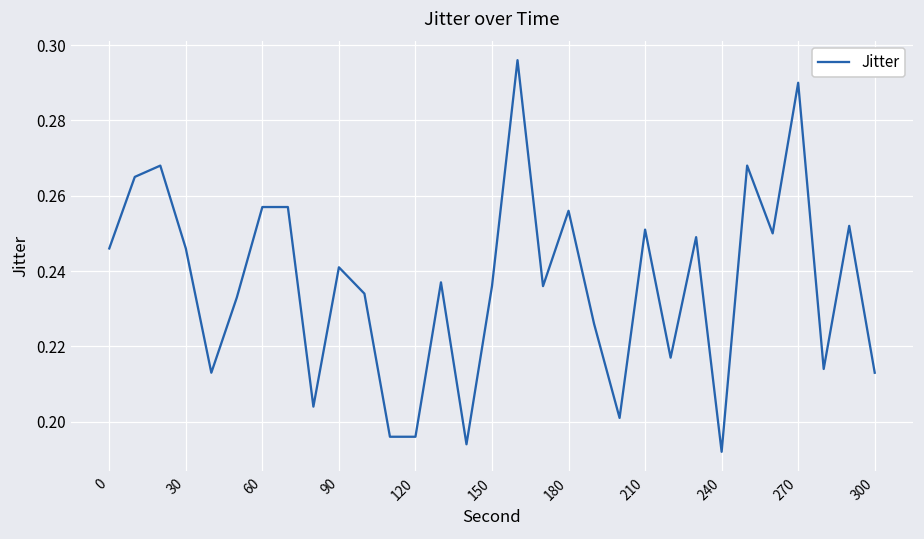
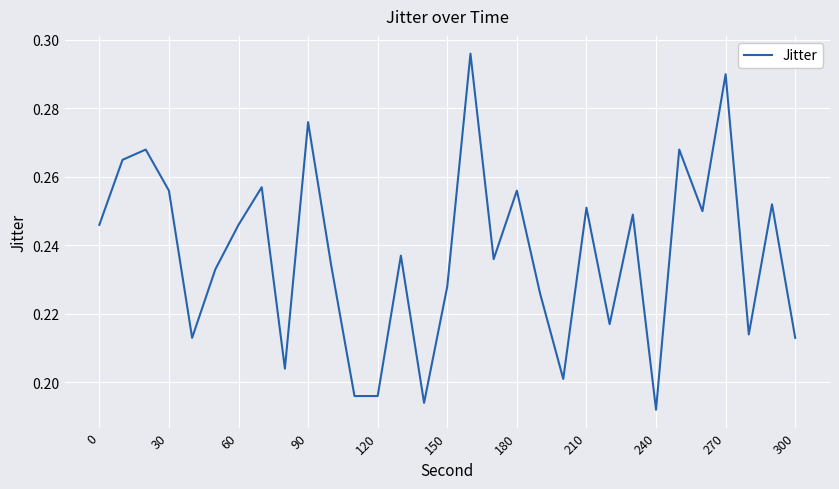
  {
    "0": 0.246,
-   "30": 0.246,
-   "60": 0.257,
-   "90": 0.241,
+   "30": 0.256,
+   "60": 0.246,
+   "90": 0.276,
    "120": 0.196,
-   "150": 0.236,
+   "150": 0.228,
    "180": 0.256,
    "210": 0.251,
    "240": 0.192,
    "270": 0.290,
    "300": 0.213
  }
